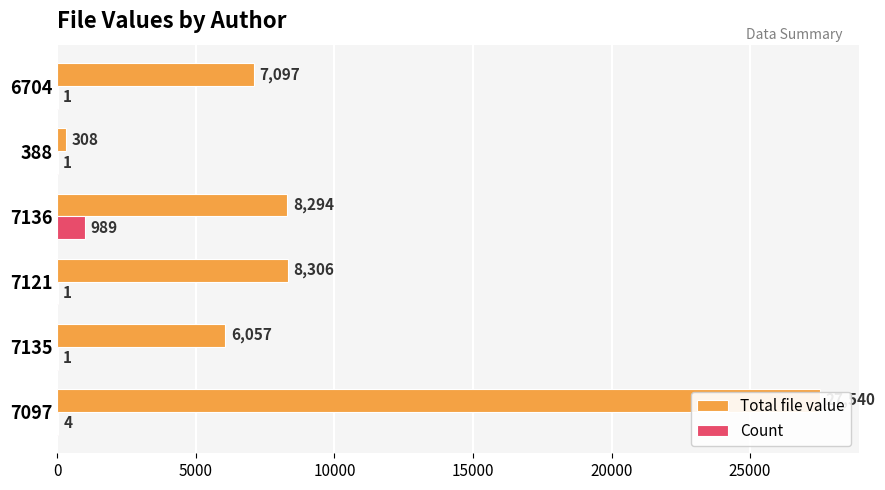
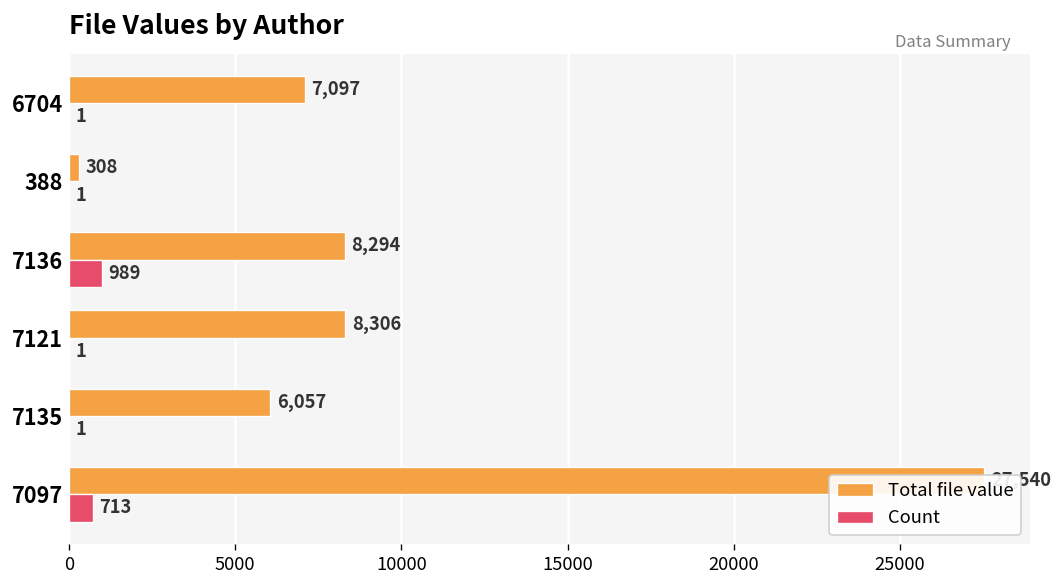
  {
    "Total file value": {
      "6704": "7,097",
      "388": "308",
      "7136": "8,294",
      "7121": "8,306",
      "7135": "6,057"
    },
    "Count": {
      "6704": "1",
      "388": "1",
      "7136": "989",
      "7121": "1",
      "7135": "1",
-     "7097": "4"
+     "7097": "713"
    }
  }
